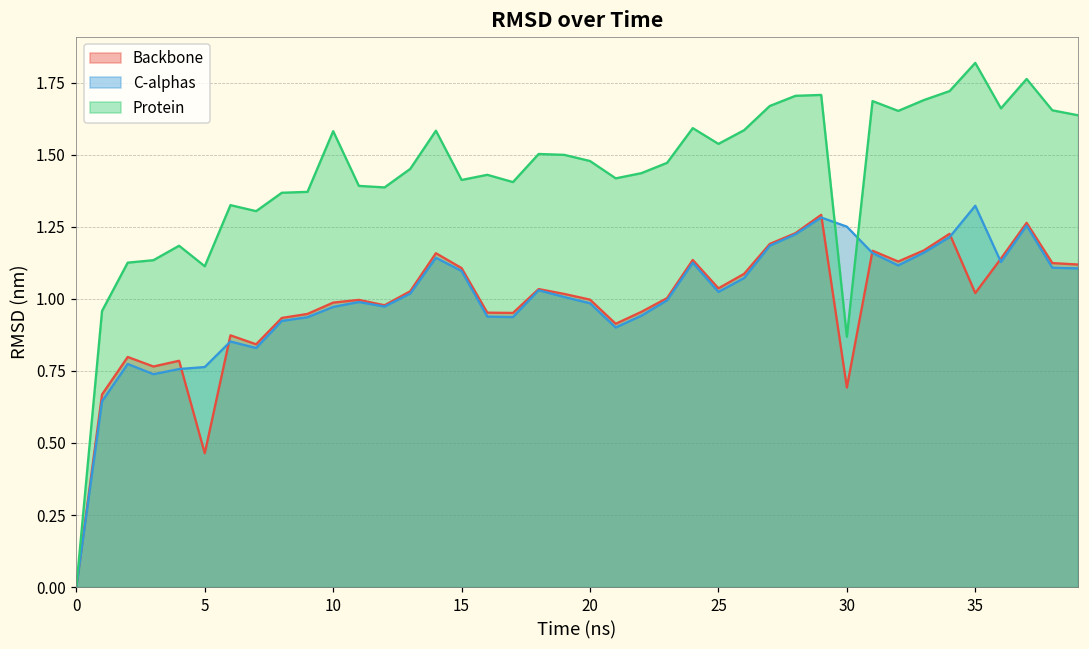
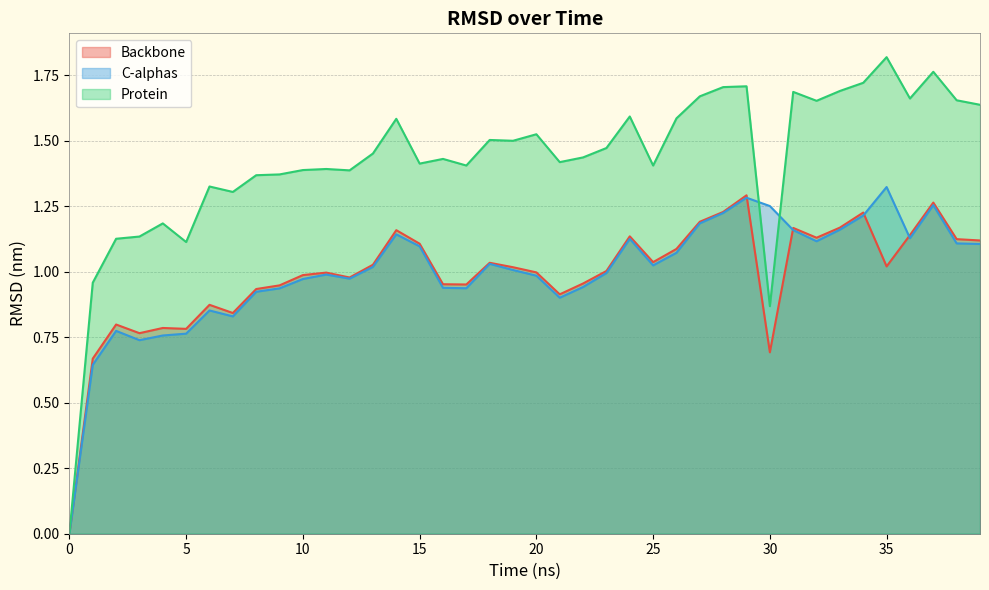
  {
    "Backbone": {
-     "5": 0.46,
+     "5": 0.78,
      "10": 0.99,
      "15": 1.11,
      "20": 1.00,
      "25": 1.04,
      "30": 0.69,
      "35": 1.02
    },
    "C-alphas": {
      "5": 0.76,
      "10": 0.97,
      "15": 1.10,
      "20": 0.98,
      "25": 1.02,
      "30": 1.25,
      "35": 1.32
    },
    "Protein": {
      "5": 1.11,
-     "10": 1.58,
+     "10": 1.39,
      "15": 1.41,
-     "20": 1.48,
-     "25": 1.54,
+     "20": 1.52,
+     "25": 1.41,
      "30": 0.87,
      "35": 1.82
    }
  }
